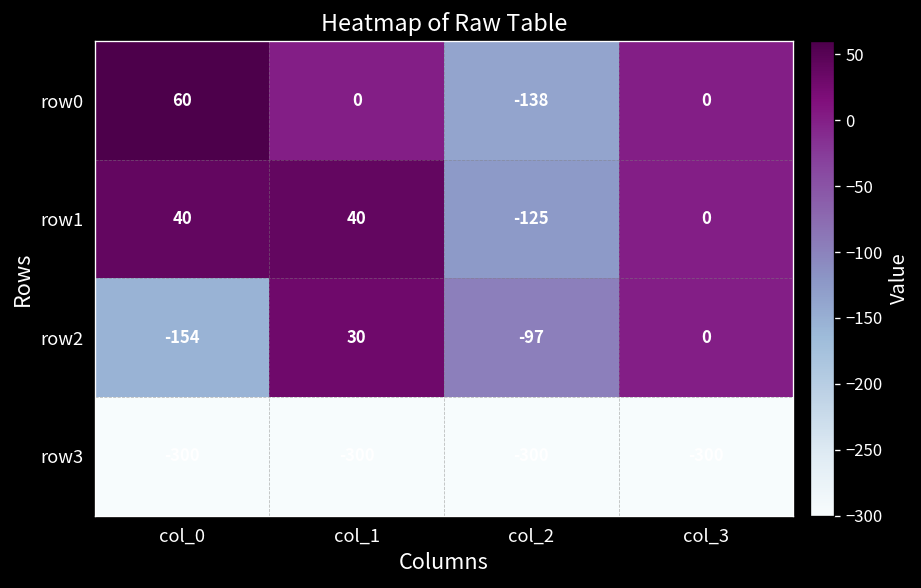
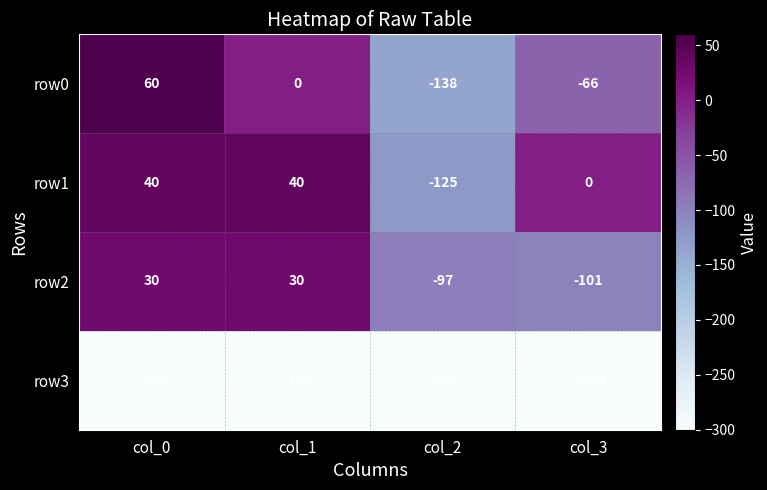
  {
    "row0": {
      "col_0": 60,
      "col_1": 0,
      "col_2": -138,
-     "col_3": 0
+     "col_3": -66
    },
    "row1": {
      "col_0": 40,
      "col_1": 40,
      "col_2": -125,
      "col_3": 0
    },
    "row2": {
-     "col_0": -154,
+     "col_0": 30,
      "col_1": 30,
      "col_2": -97,
-     "col_3": 0
+     "col_3": -101
    }
  }
